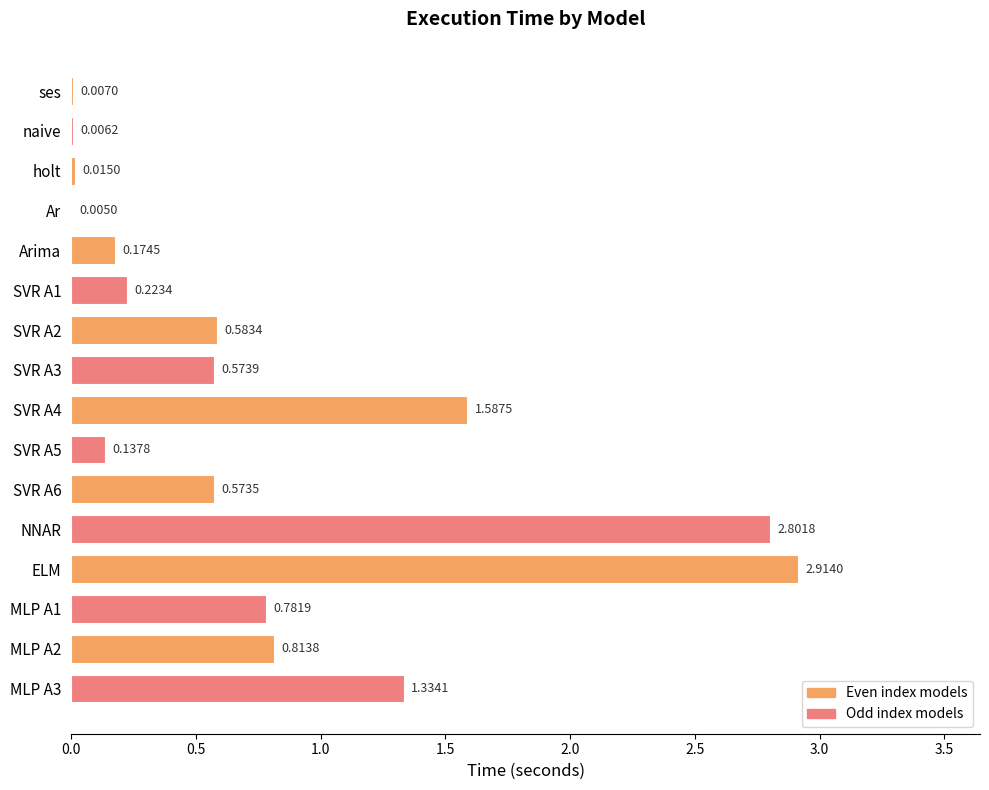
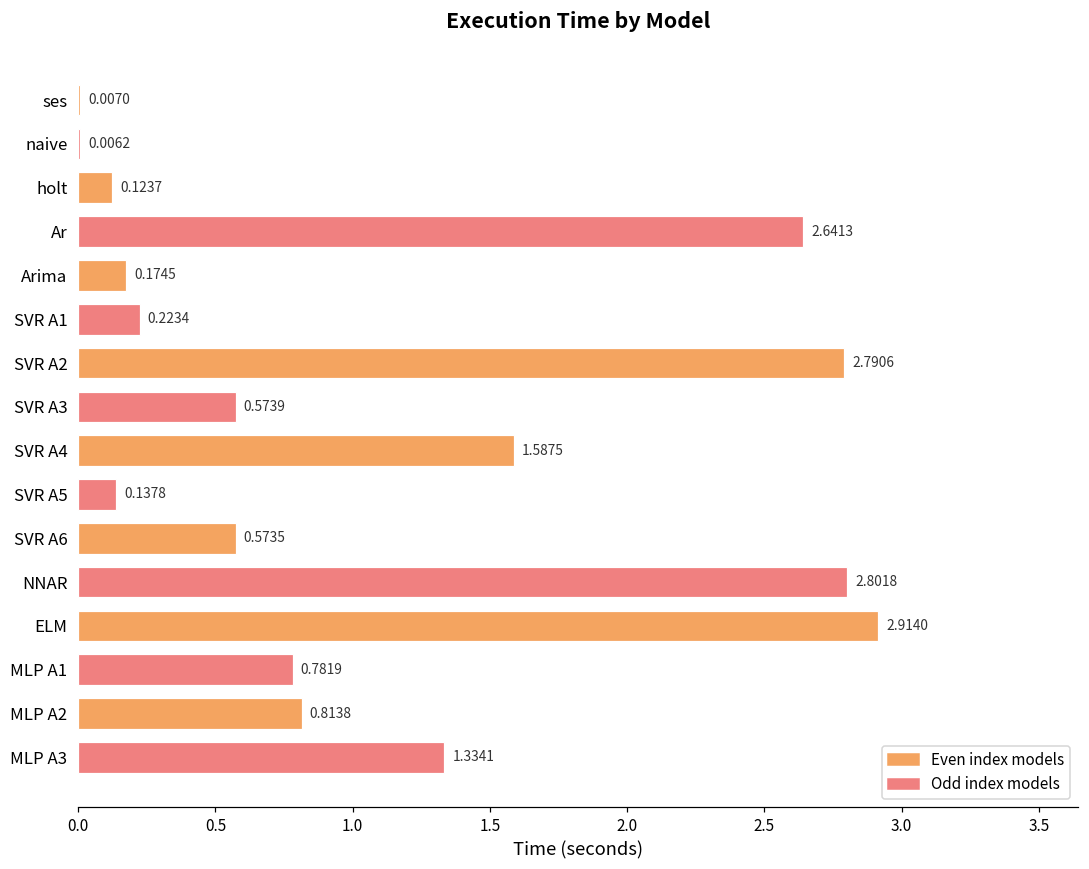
  {
    "ses": 0.0070,
    "naive": 0.0062,
-   "holt": 0.0150,
-   "Ar": 0.0050,
+   "holt": 0.1237,
+   "Ar": 2.6413,
    "Arima": 0.1745,
    "SVR A1": 0.2234,
-   "SVR A2": 0.5834,
+   "SVR A2": 2.7906,
    "SVR A3": 0.5739,
    "SVR A4": 1.5875,
    "SVR A5": 0.1378,
    "SVR A6": 0.5735,
    "NNAR": 2.8018,
    "ELM": 2.9140,
    "MLP A1": 0.7819,
    "MLP A2": 0.8138,
    "MLP A3": 1.3341
  }
